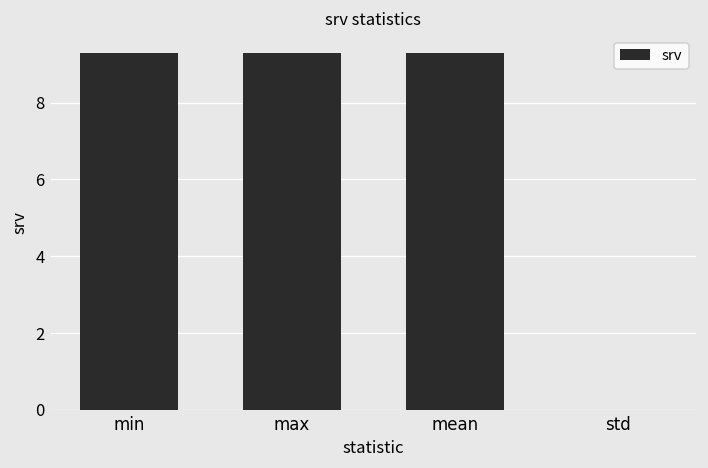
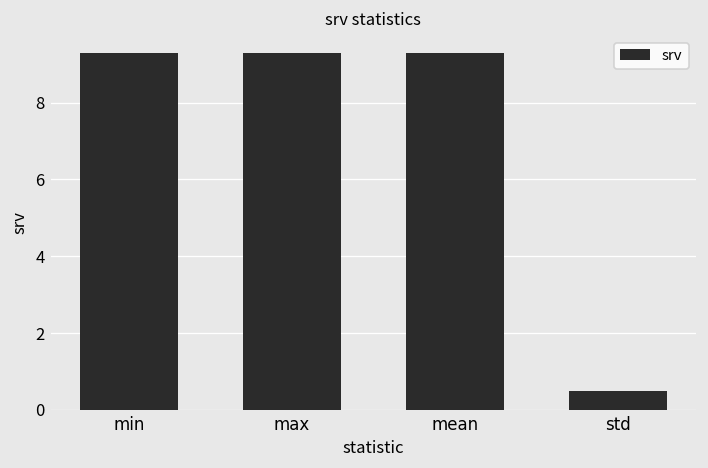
  {
    "min": 9.3,
    "max": 9.3,
    "mean": 9.3,
-   "std": 0.0
+   "std": 0.5
  }
